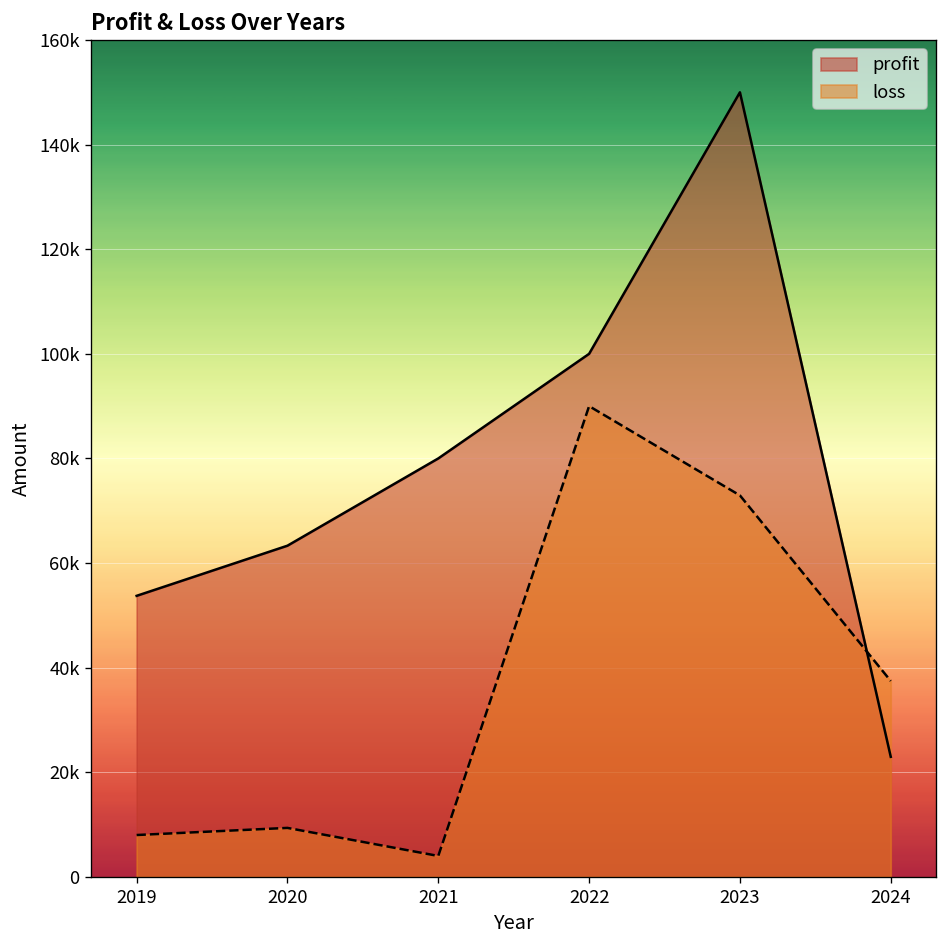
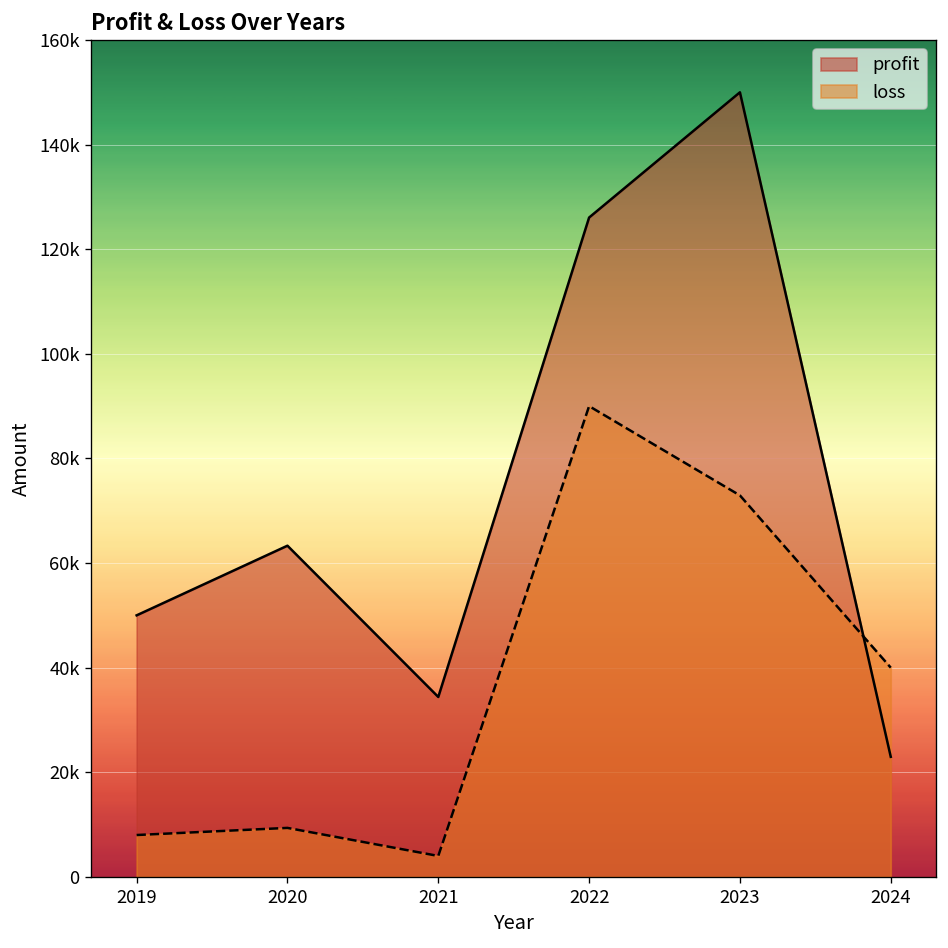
  {
    "profit": {
-     "2019": 54000,
+     "2019": 50000,
      "2020": 63000,
-     "2021": 80000,
-     "2022": 100000,
+     "2021": 34000,
+     "2022": 126000,
      "2023": 150000,
      "2024": 23000
    },
    "loss": {
      "2019": 8000,
      "2020": 9000,
      "2021": 4000,
      "2022": 90000,
      "2023": 73000,
-     "2024": 37000
+     "2024": 40000
    }
  }
